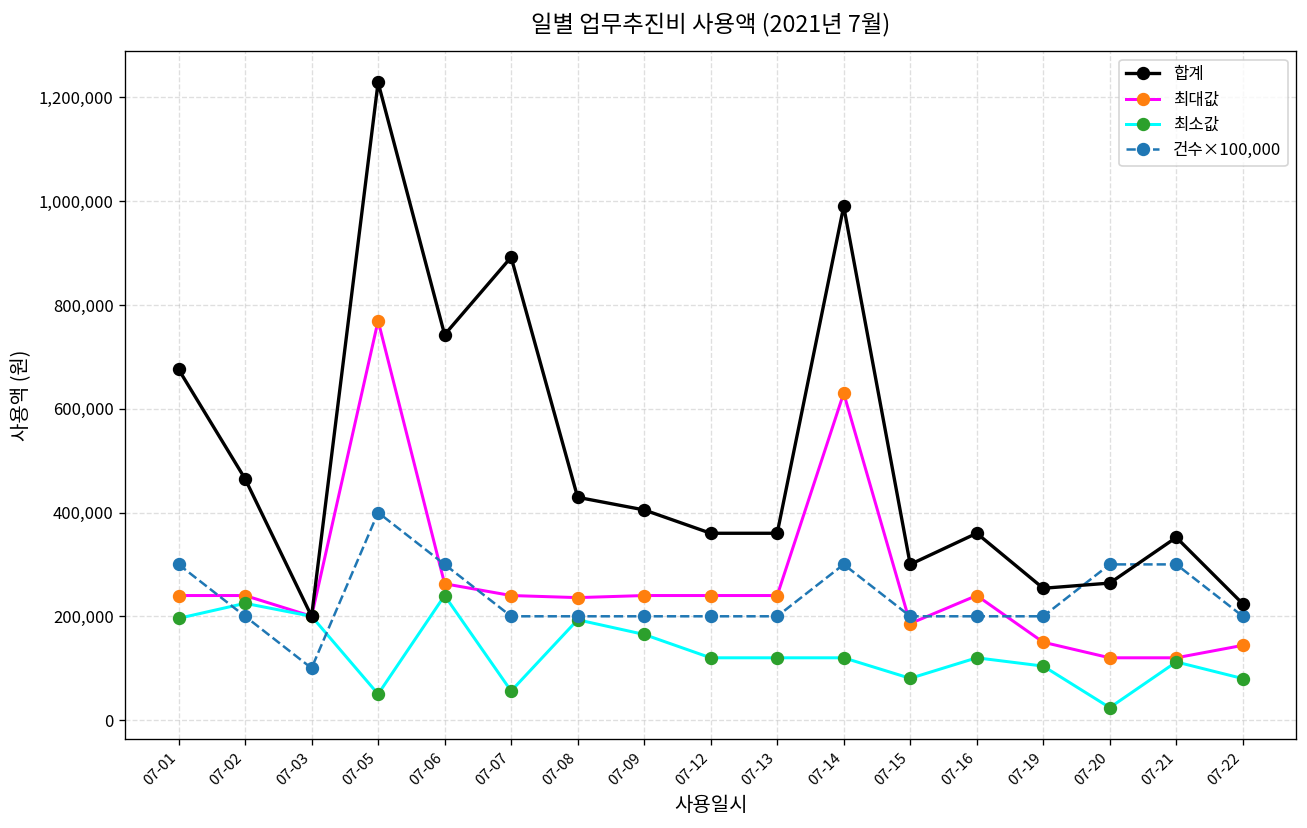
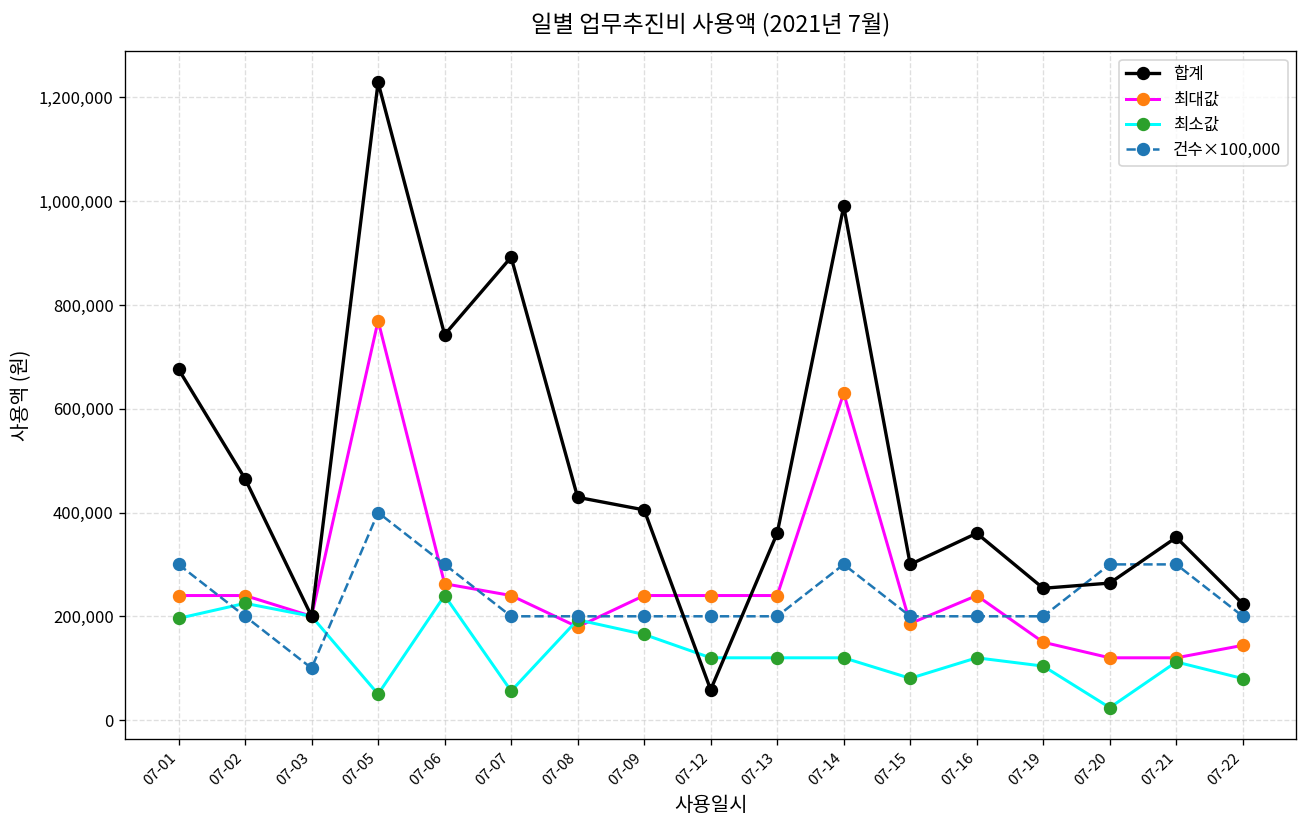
  {
    "합계": {
      "07-01": "680,000",
      "07-02": "470,000",
      "07-05": "1,230,000",
      "07-06": "740,000",
      "07-07": "890,000",
      "07-08": "430,000",
      "07-09": "410,000",
-     "07-12": "360,000",
+     "07-12": "60,000",
      "07-13": "360,000",
      "07-14": "990,000",
      "07-15": "300,000",
      "07-16": "360,000",
      "07-19": "250,000",
      "07-20": "260,000",
      "07-21": "350,000",
      "07-22": "220,000"
    },
    "최대값": {
      "07-01": "240,000",
      "07-02": "240,000",
      "07-05": "770,000",
      "07-06": "260,000",
      "07-07": "240,000",
-     "07-08": "240,000",
+     "07-08": "180,000",
      "07-09": "240,000",
      "07-12": "240,000",
      "07-13": "240,000",
      "07-14": "630,000",
      "07-15": "190,000",
      "07-16": "240,000",
      "07-19": "150,000",
      "07-20": "120,000",
      "07-21": "120,000",
      "07-22": "140,000"
    },
    "최소값": {
      "07-01": "200,000",
      "07-02": "230,000",
      "07-05": "50,000",
      "07-06": "240,000",
      "07-07": "60,000",
      "07-08": "190,000",
      "07-09": "170,000",
      "07-12": "120,000",
      "07-13": "120,000",
      "07-14": "120,000",
      "07-15": "80,000",
      "07-16": "120,000",
      "07-19": "100,000",
      "07-20": "20,000",
      "07-21": "110,000",
      "07-22": "80,000"
    },
    "건수×100,000": {
      "07-01": "300,000",
      "07-02": "200,000",
      "07-03": "100,000",
      "07-05": "400,000",
      "07-06": "300,000",
      "07-07": "200,000",
      "07-08": "200,000",
      "07-09": "200,000",
      "07-12": "200,000",
      "07-13": "200,000",
      "07-14": "300,000",
      "07-15": "200,000",
      "07-16": "200,000",
      "07-19": "200,000",
      "07-20": "300,000",
      "07-21": "300,000",
      "07-22": "200,000"
    }
  }
